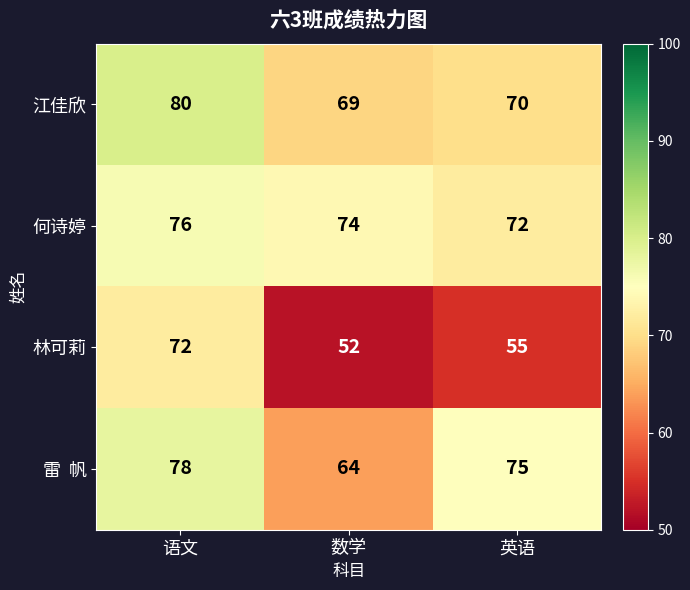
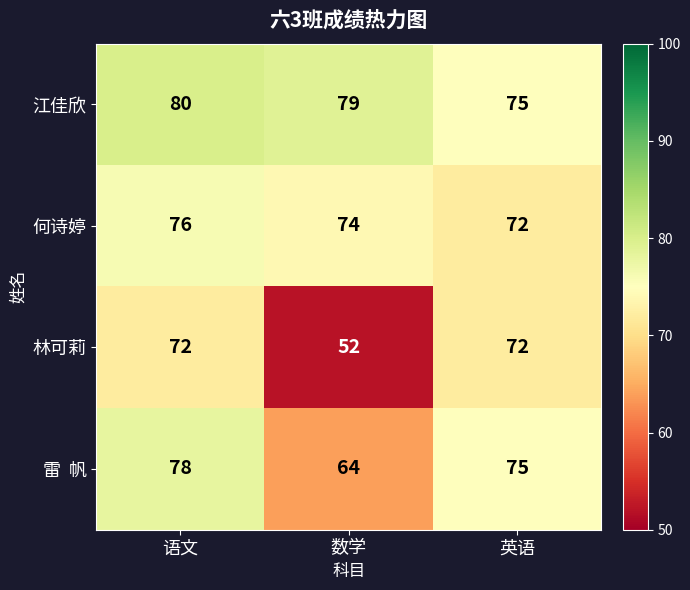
  {
    "江佳欣": {
      "语文": 80,
-     "数学": 69,
-     "英语": 70
+     "数学": 79,
+     "英语": 75
    },
    "何诗婷": {
      "语文": 76,
      "数学": 74,
      "英语": 72
    },
    "林可莉": {
      "语文": 72,
      "数学": 52,
-     "英语": 55
+     "英语": 72
    },
    "雷 帆": {
      "语文": 78,
      "数学": 64,
      "英语": 75
    }
  }
